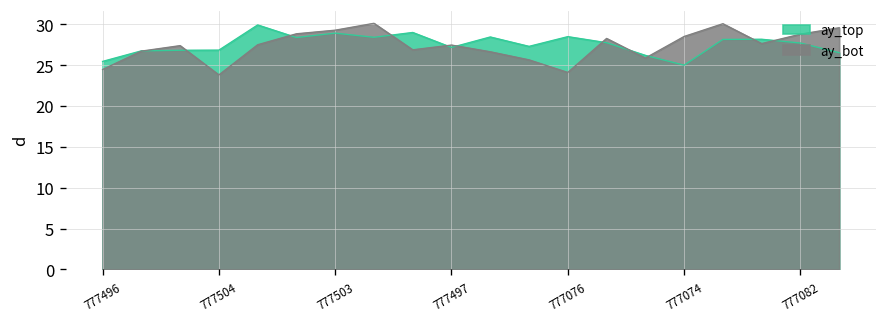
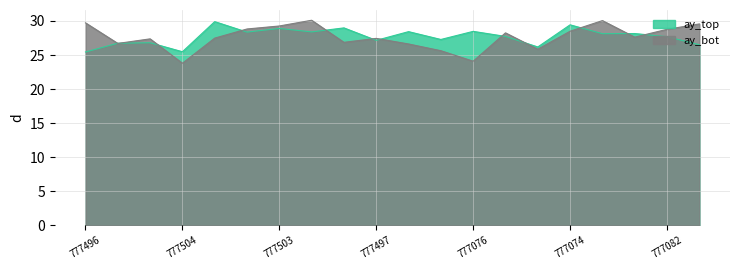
  {
    "ay_top": {
      "777496": 25,
-     "777504": 27,
+     "777504": 25,
      "777076": 28,
-     "777074": 25,
+     "777074": 29,
      "777082": 28
    },
    "ay_bot": {
-     "777496": 24,
+     "777496": 30,
      "777504": 24,
      "777076": 24,
      "777074": 28,
      "777082": 29
    }
  }
